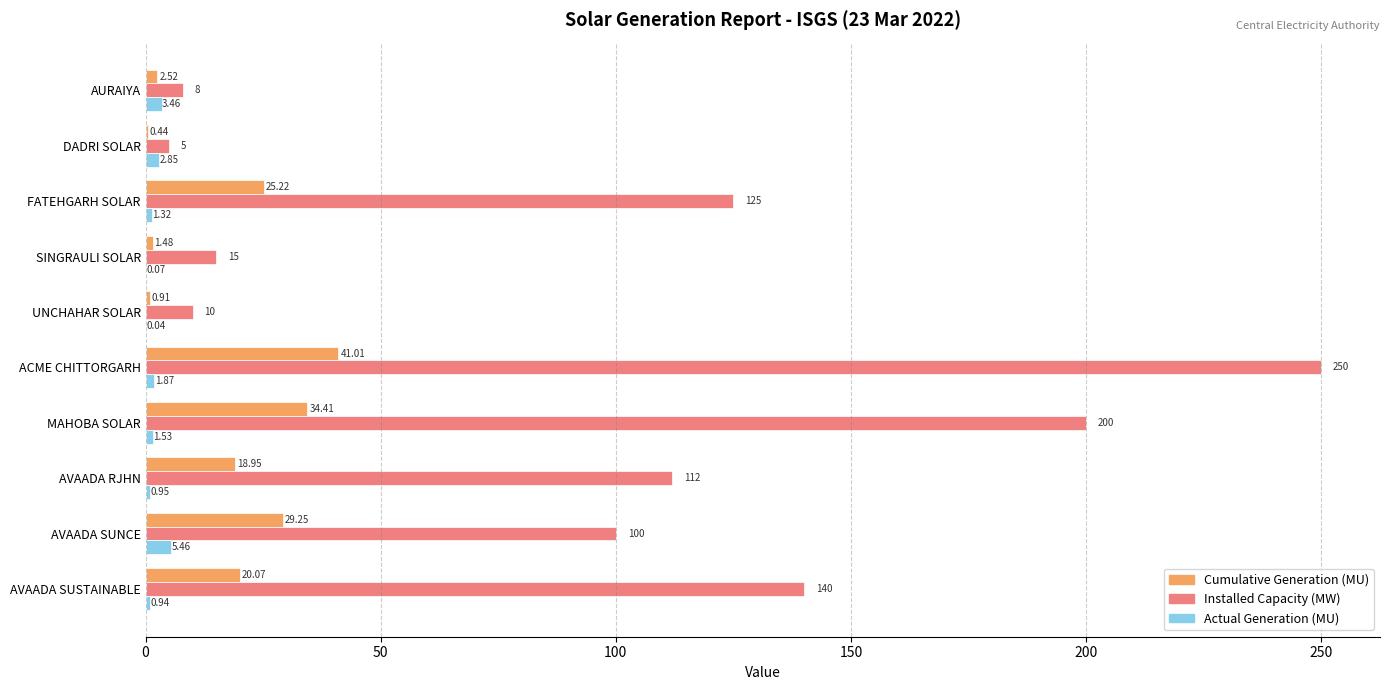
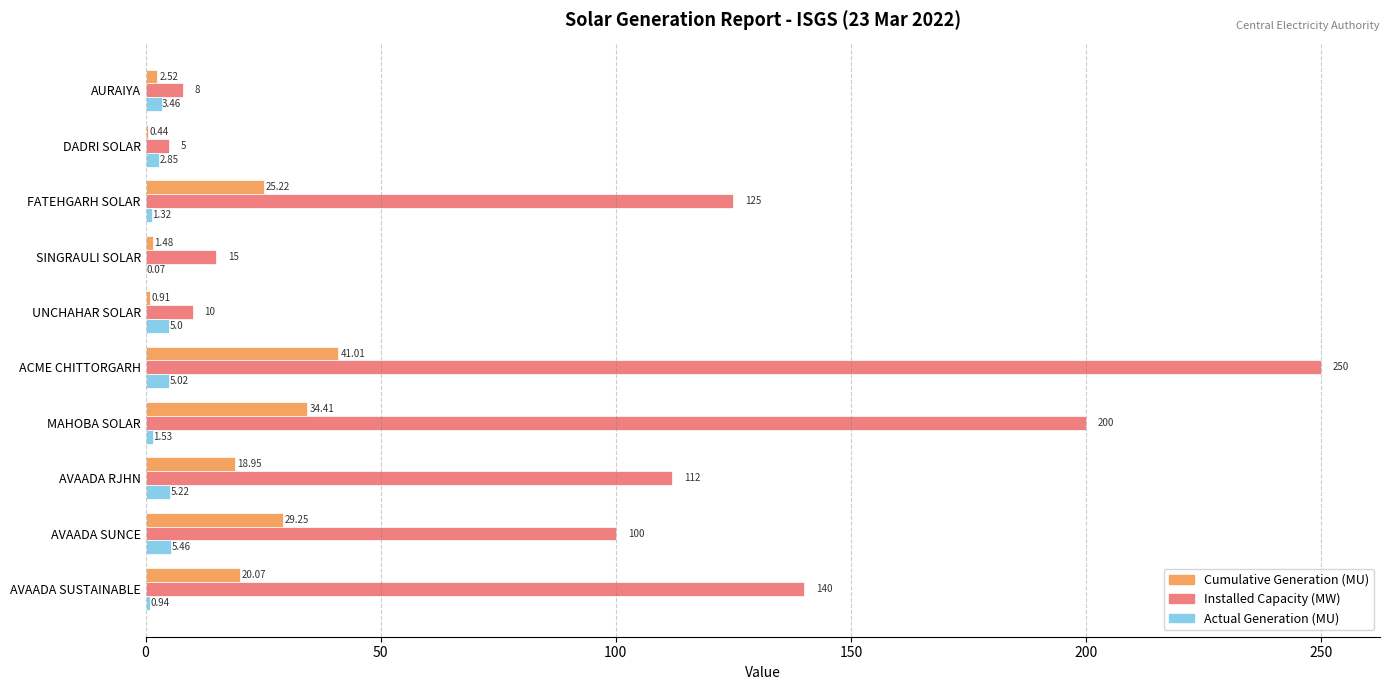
  {
    "Actual Generation (MU)": {
      "AURAIYA": 3.46,
      "DADRI SOLAR": 2.85,
      "FATEHGARH SOLAR": 1.32,
      "SINGRAULI SOLAR": 0.07,
-     "UNCHAHAR SOLAR": 0.04,
-     "ACME CHITTORGARH": 1.87,
+     "UNCHAHAR SOLAR": 5.0,
+     "ACME CHITTORGARH": 5.02,
      "MAHOBA SOLAR": 1.53,
-     "AVAADA RJHN": 0.95,
+     "AVAADA RJHN": 5.22,
      "AVAADA SUNCE": 5.46,
      "AVAADA SUSTAINABLE": 0.94
    }
  }
